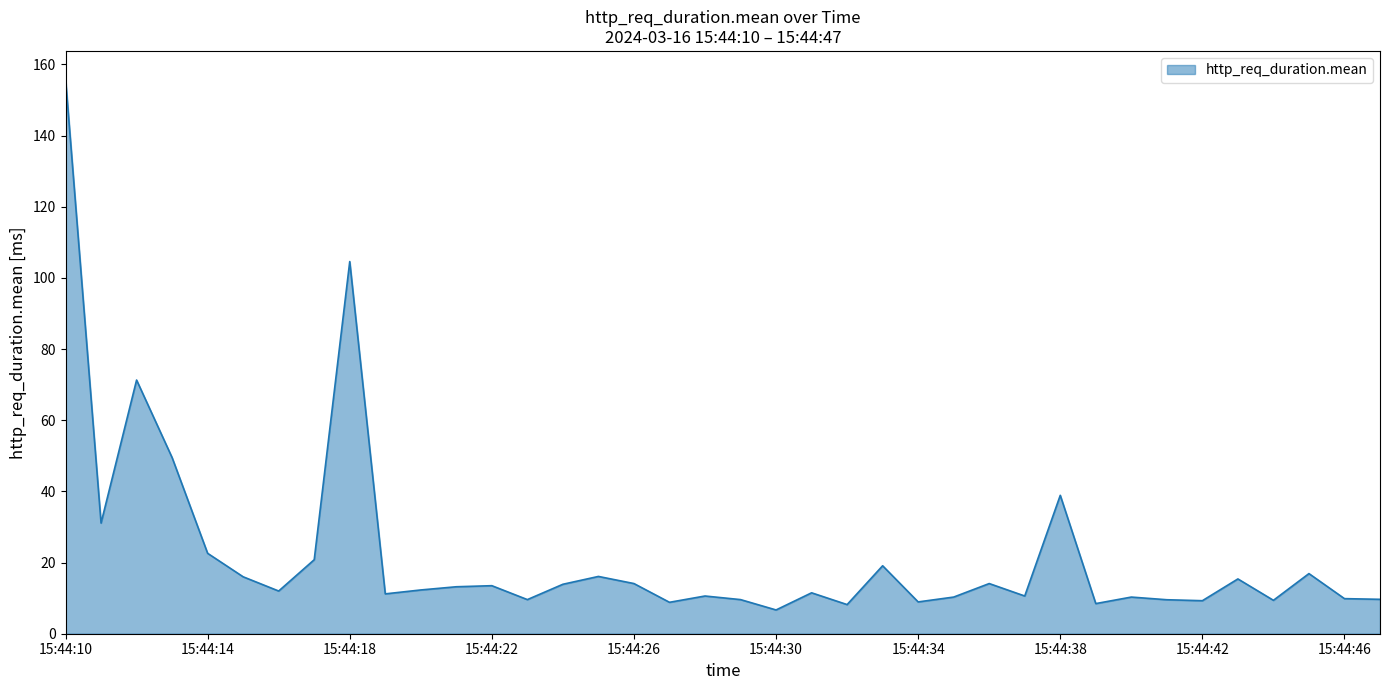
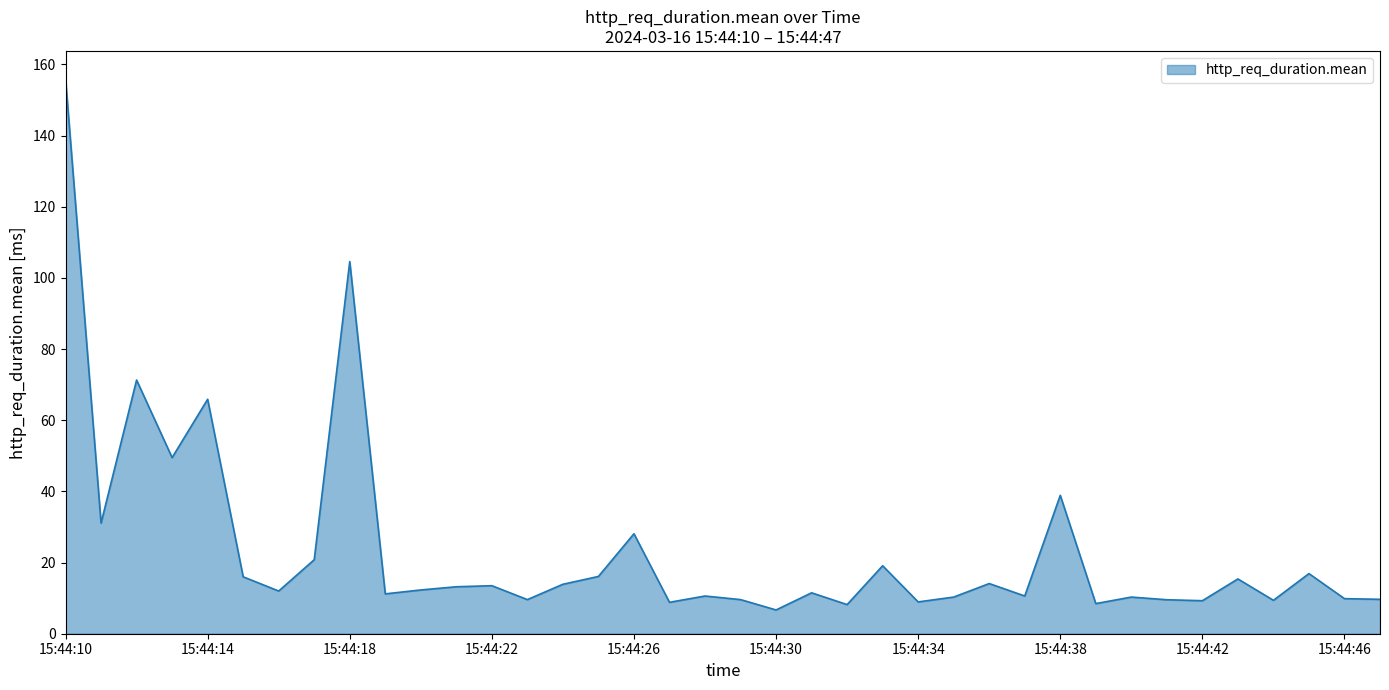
  {
    "15:44:10": 156,
-   "15:44:14": 23,
+   "15:44:14": 66,
    "15:44:18": 105,
    "15:44:22": 14,
-   "15:44:26": 14,
+   "15:44:26": 28,
    "15:44:30": 7,
    "15:44:34": 9,
    "15:44:38": 39,
    "15:44:42": 9,
    "15:44:46": 10
  }
